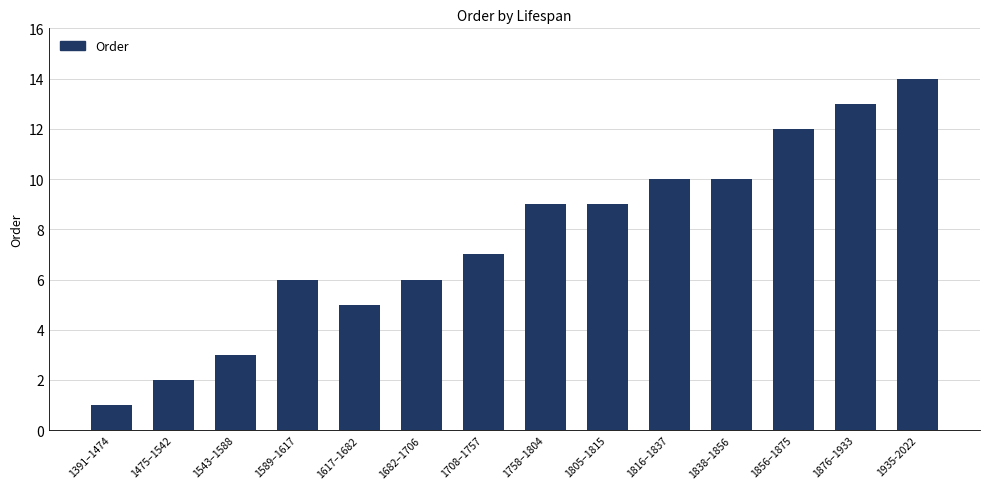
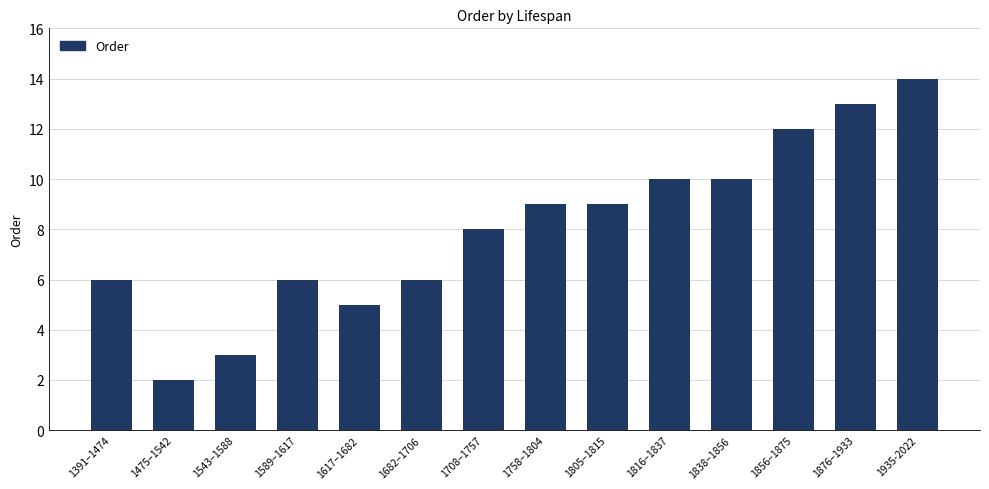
  {
-   "1391–1474": 1,
+   "1391–1474": 6,
    "1475–1542": 2,
    "1543–1588": 3,
    "1589–1617": 6,
    "1617–1682": 5,
    "1682–1706": 6,
-   "1708–1757": 7,
+   "1708–1757": 8,
    "1758–1804": 9,
    "1805–1815": 9,
    "1816–1837": 10,
    "1838–1856": 10,
    "1856–1875": 12,
    "1876–1933": 13,
    "1935-2022": 14
  }
